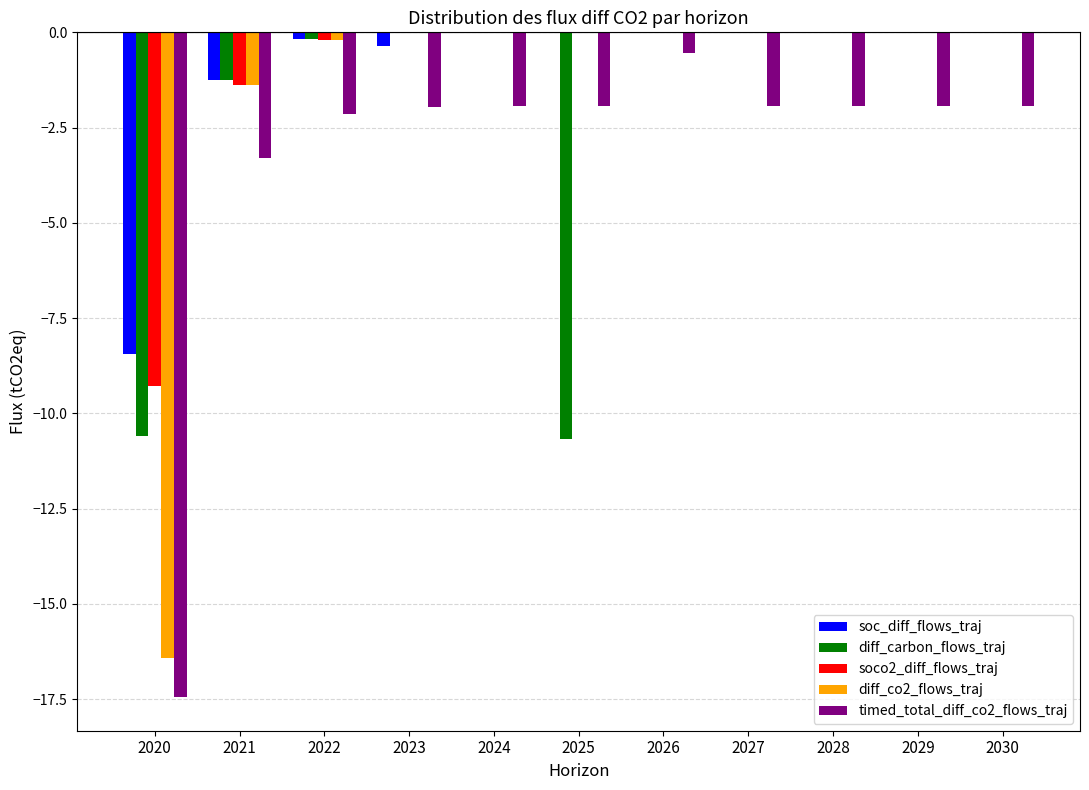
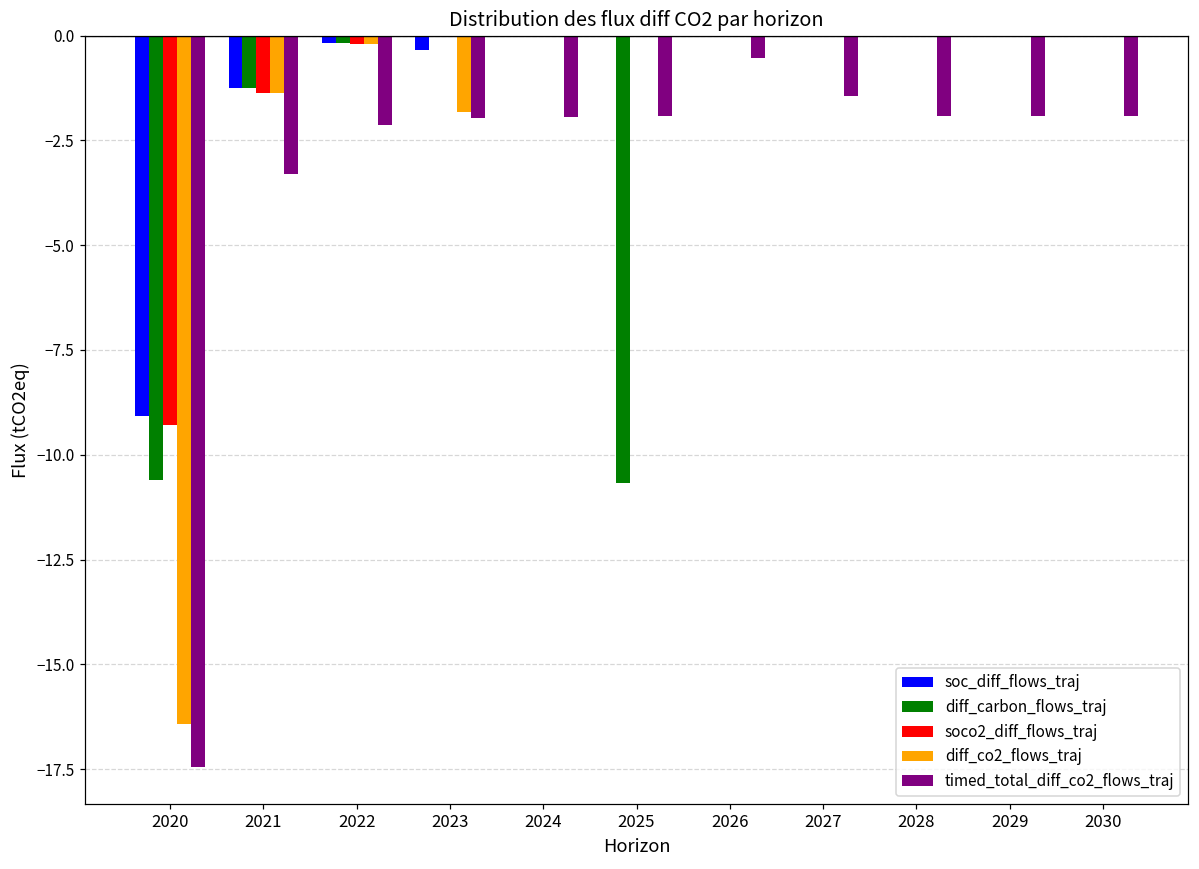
  {
    "soc_diff_flows_traj": {
-     "2020": -8.4,
+     "2020": -9.1,
      "2021": -1.3,
      "2022": -0.2,
      "2023": -0.3
    },
    "diff_carbon_flows_traj": {
      "2020": -10.6,
      "2021": -1.3,
      "2022": -0.2,
      "2025": -10.7
    },
    "soco2_diff_flows_traj": {
      "2020": -9.3,
      "2021": -1.4,
      "2022": -0.2
    },
    "diff_co2_flows_traj": {
      "2020": -16.4,
      "2021": -1.4,
      "2022": -0.2,
-     "2023": 0.0
+     "2023": -1.8
    },
    "timed_total_diff_co2_flows_traj": {
      "2020": -17.5,
      "2021": -3.3,
      "2022": -2.1,
      "2023": -2.0,
      "2024": -1.9,
      "2025": -1.9,
      "2026": -0.5,
-     "2027": -1.9,
+     "2027": -1.4,
      "2028": -1.9,
      "2029": -1.9,
      "2030": -1.9
    }
  }
